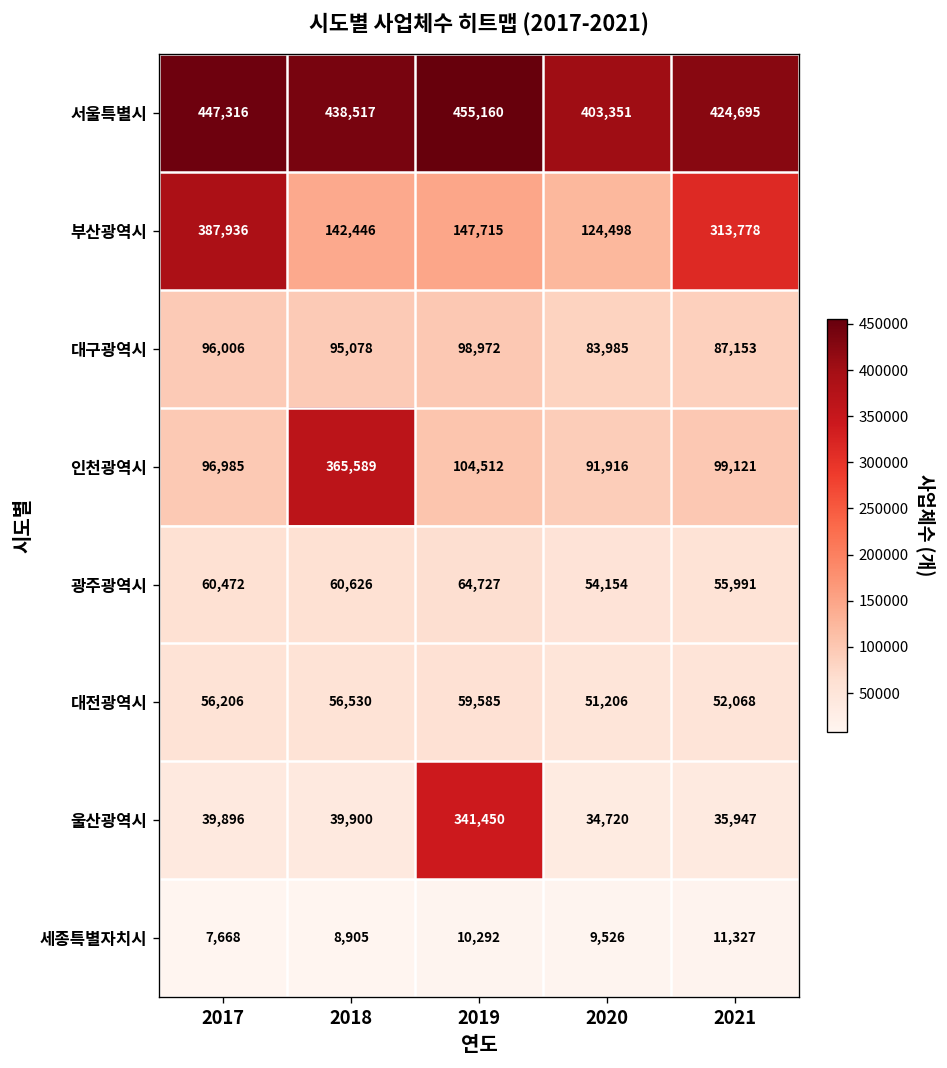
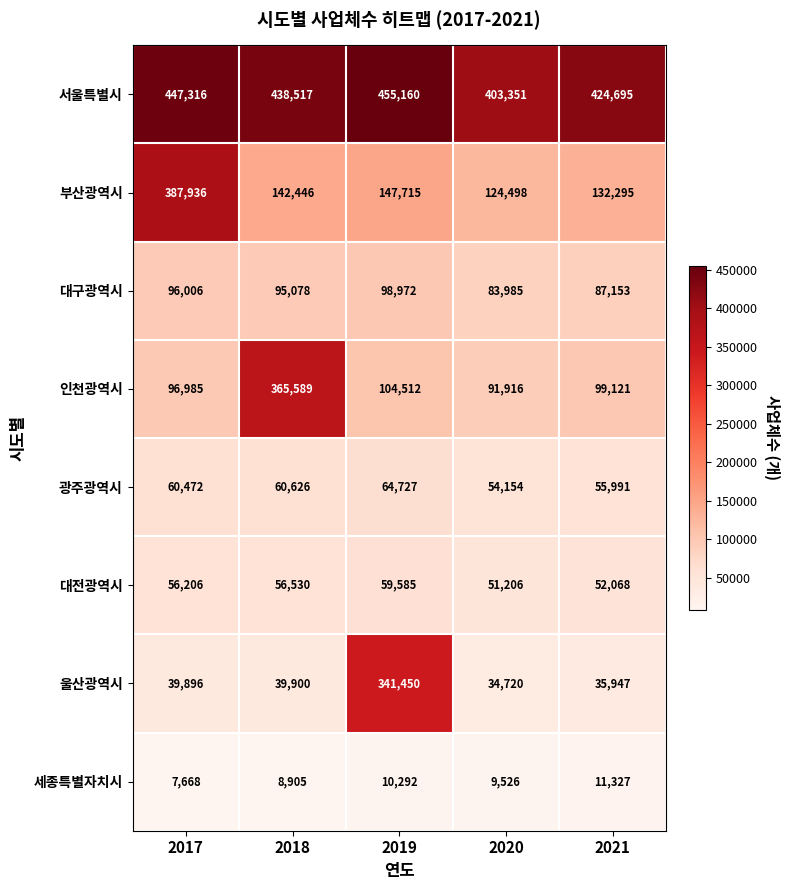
  {
    "서울특별시": {
      "2017": "447,316",
      "2018": "438,517",
      "2019": "455,160",
      "2020": "403,351",
      "2021": "424,695"
    },
    "부산광역시": {
      "2017": "387,936",
      "2018": "142,446",
      "2019": "147,715",
      "2020": "124,498",
-     "2021": "313,778"
+     "2021": "132,295"
    },
    "대구광역시": {
      "2017": "96,006",
      "2018": "95,078",
      "2019": "98,972",
      "2020": "83,985",
      "2021": "87,153"
    },
    "인천광역시": {
      "2017": "96,985",
      "2018": "365,589",
      "2019": "104,512",
      "2020": "91,916",
      "2021": "99,121"
    },
    "광주광역시": {
      "2017": "60,472",
      "2018": "60,626",
      "2019": "64,727",
      "2020": "54,154",
      "2021": "55,991"
    },
    "대전광역시": {
      "2017": "56,206",
      "2018": "56,530",
      "2019": "59,585",
      "2020": "51,206",
      "2021": "52,068"
    },
    "울산광역시": {
      "2017": "39,896",
      "2018": "39,900",
      "2019": "341,450",
      "2020": "34,720",
      "2021": "35,947"
    },
    "세종특별자치시": {
      "2017": "7,668",
      "2018": "8,905",
      "2019": "10,292",
      "2020": "9,526",
      "2021": "11,327"
    }
  }
